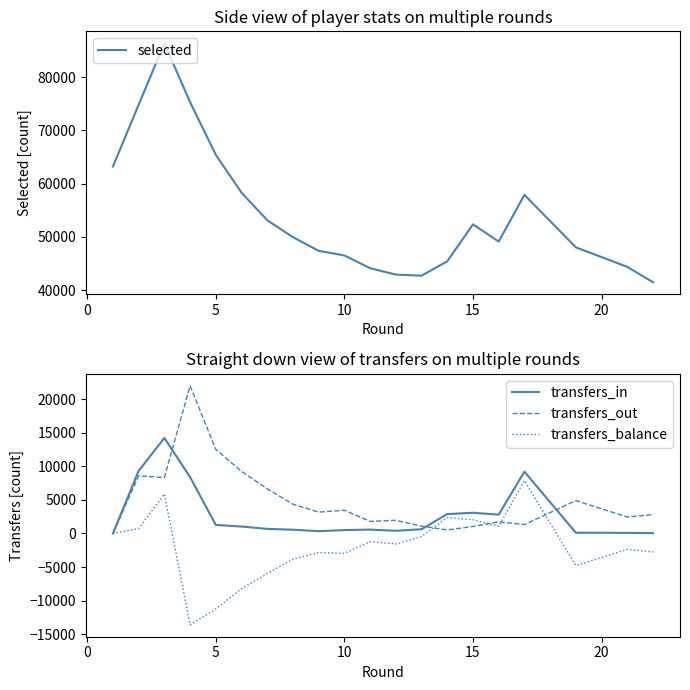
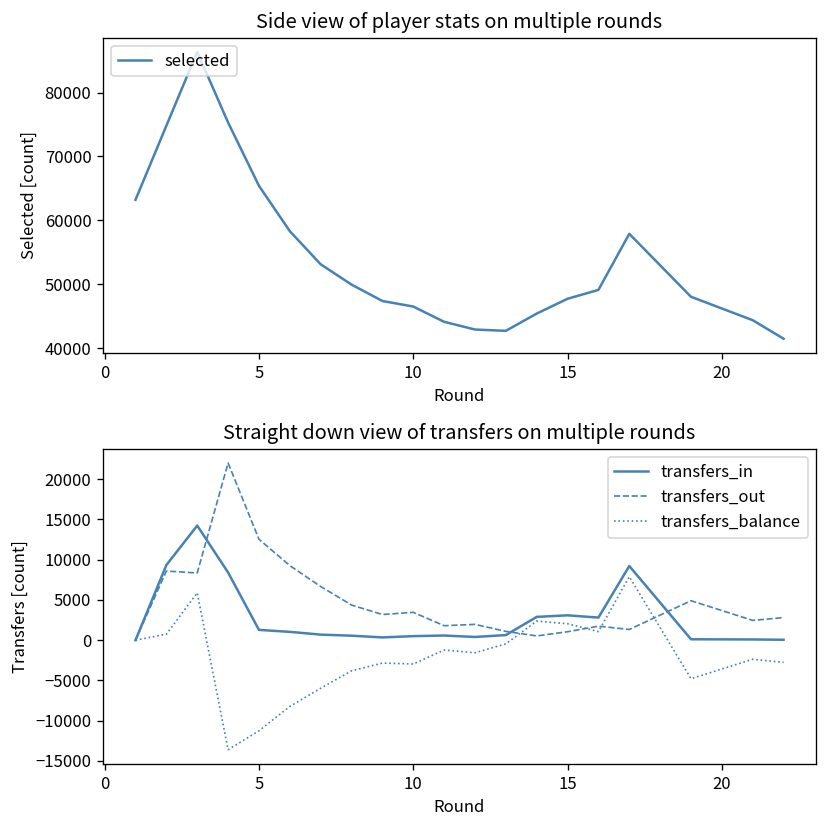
  {
    "Side view of player stats on multiple rounds": {
      "5": 65000,
      "10": 47000,
-     "15": 52000
+     "15": 48000
    }
  }
